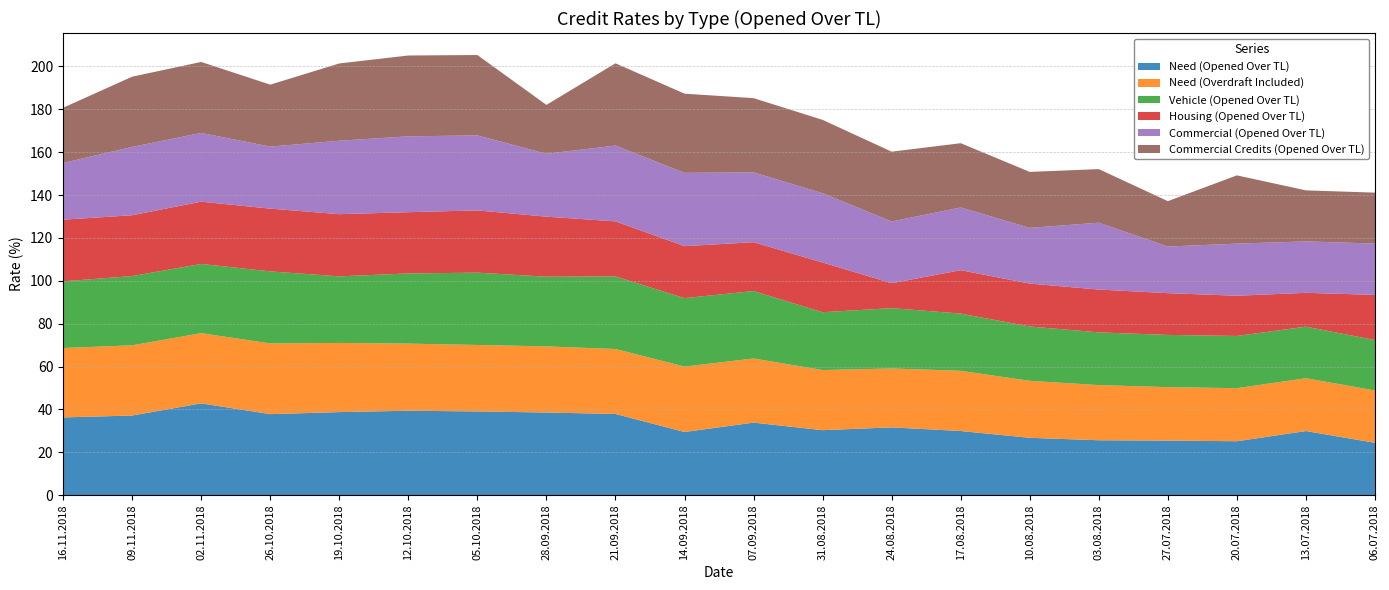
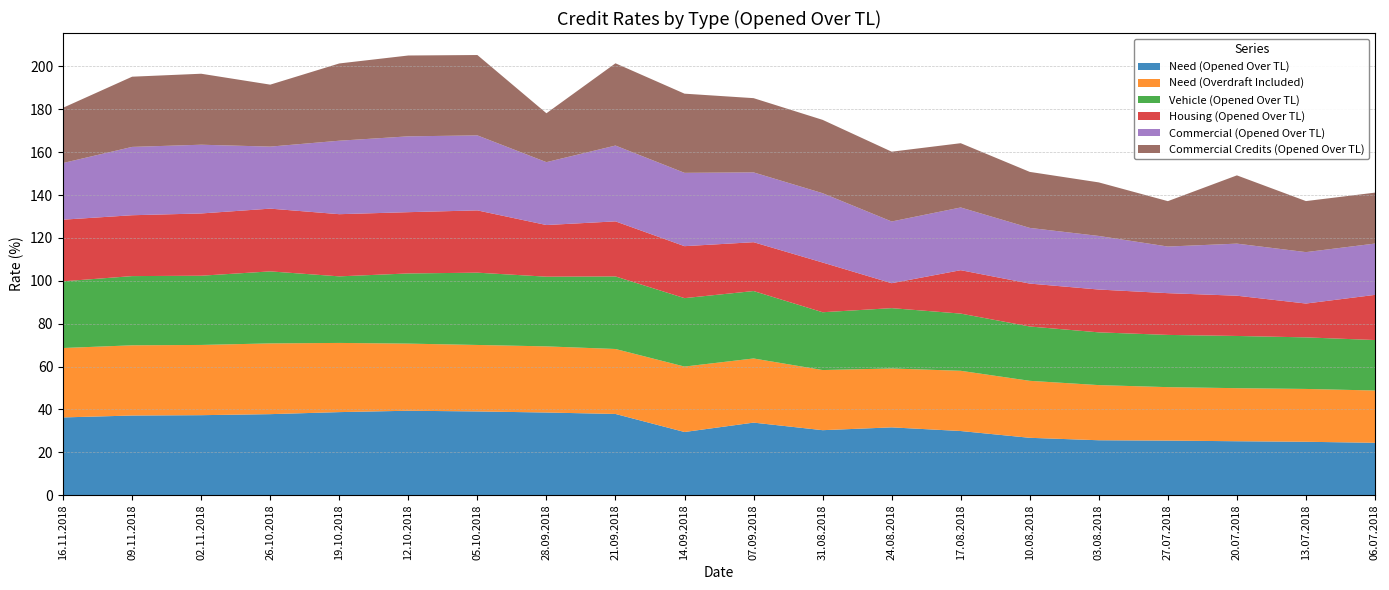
  {
    "Need (Opened Over TL)": {
      "16.11.2018": 36,
      "09.11.2018": 37,
-     "02.11.2018": 43,
+     "02.11.2018": 37,
      "26.10.2018": 38,
      "19.10.2018": 39,
      "12.10.2018": 39,
      "05.10.2018": 39,
      "28.09.2018": 39,
      "21.09.2018": 38,
      "14.09.2018": 29,
      "07.09.2018": 34,
      "31.08.2018": 30,
      "24.08.2018": 32,
      "17.08.2018": 30,
      "10.08.2018": 27,
      "03.08.2018": 26,
      "27.07.2018": 25,
      "20.07.2018": 25,
-     "13.07.2018": 30,
+     "13.07.2018": 25,
      "06.07.2018": 24
    },
    "Need (Overdraft Included)": {
      "16.11.2018": 32,
      "09.11.2018": 33,
      "02.11.2018": 33,
      "26.10.2018": 33,
      "19.10.2018": 32,
      "12.10.2018": 31,
      "05.10.2018": 31,
      "28.09.2018": 31,
      "21.09.2018": 30,
      "14.09.2018": 31,
      "07.09.2018": 30,
      "31.08.2018": 28,
      "24.08.2018": 27,
      "17.08.2018": 28,
      "10.08.2018": 27,
      "03.08.2018": 26,
      "27.07.2018": 25,
      "20.07.2018": 25,
      "13.07.2018": 25,
      "06.07.2018": 24
    },
    "Vehicle (Opened Over TL)": {
      "16.11.2018": 31,
      "09.11.2018": 32,
      "02.11.2018": 32,
      "26.10.2018": 34,
      "19.10.2018": 31,
      "12.10.2018": 33,
      "05.10.2018": 34,
      "28.09.2018": 33,
      "21.09.2018": 34,
      "14.09.2018": 32,
      "07.09.2018": 31,
      "31.08.2018": 27,
      "24.08.2018": 28,
      "17.08.2018": 27,
      "10.08.2018": 25,
      "03.08.2018": 25,
      "27.07.2018": 24,
      "20.07.2018": 24,
      "13.07.2018": 24,
      "06.07.2018": 24
    },
    "Housing (Opened Over TL)": {
      "16.11.2018": 29,
      "09.11.2018": 28,
      "02.11.2018": 29,
      "26.10.2018": 29,
      "19.10.2018": 29,
      "12.10.2018": 29,
      "05.10.2018": 29,
-     "28.09.2018": 28,
+     "28.09.2018": 24,
      "21.09.2018": 26,
      "14.09.2018": 24,
      "07.09.2018": 23,
      "31.08.2018": 23,
      "24.08.2018": 12,
      "17.08.2018": 20,
      "10.08.2018": 20,
      "03.08.2018": 20,
      "27.07.2018": 19,
      "20.07.2018": 19,
      "13.07.2018": 16,
      "06.07.2018": 21
    },
    "Commercial (Opened Over TL)": {
      "16.11.2018": 26,
      "09.11.2018": 32,
      "02.11.2018": 32,
      "26.10.2018": 29,
      "19.10.2018": 34,
      "12.10.2018": 35,
      "05.10.2018": 35,
      "28.09.2018": 29,
      "21.09.2018": 35,
      "14.09.2018": 34,
      "07.09.2018": 33,
      "31.08.2018": 32,
      "24.08.2018": 29,
      "17.08.2018": 29,
      "10.08.2018": 26,
-     "03.08.2018": 31,
+     "03.08.2018": 25,
      "27.07.2018": 22,
      "20.07.2018": 24,
      "13.07.2018": 24,
      "06.07.2018": 24
    },
    "Commercial Credits (Opened Over TL)": {
      "16.11.2018": 26,
      "09.11.2018": 33,
      "02.11.2018": 33,
      "26.10.2018": 29,
      "19.10.2018": 36,
      "12.10.2018": 38,
      "05.10.2018": 38,
      "28.09.2018": 23,
      "21.09.2018": 38,
      "14.09.2018": 37,
      "07.09.2018": 35,
      "31.08.2018": 34,
      "24.08.2018": 33,
      "17.08.2018": 30,
      "10.08.2018": 26,
      "03.08.2018": 25,
      "27.07.2018": 21,
      "20.07.2018": 32,
      "13.07.2018": 24,
      "06.07.2018": 24
    }
  }
